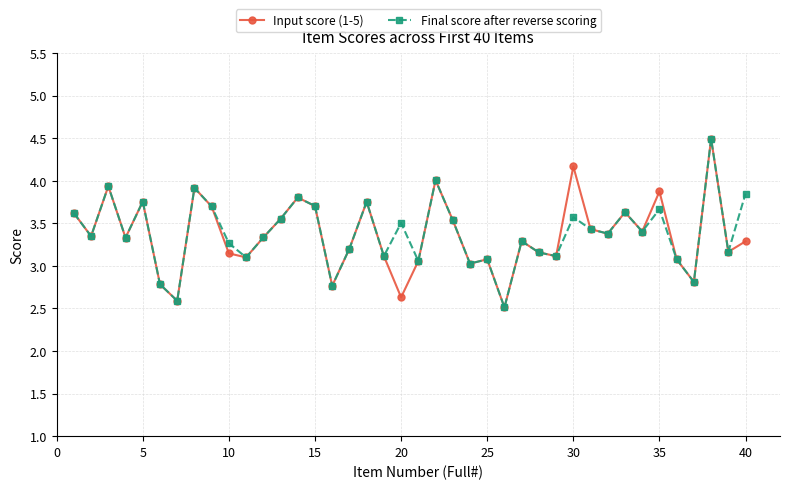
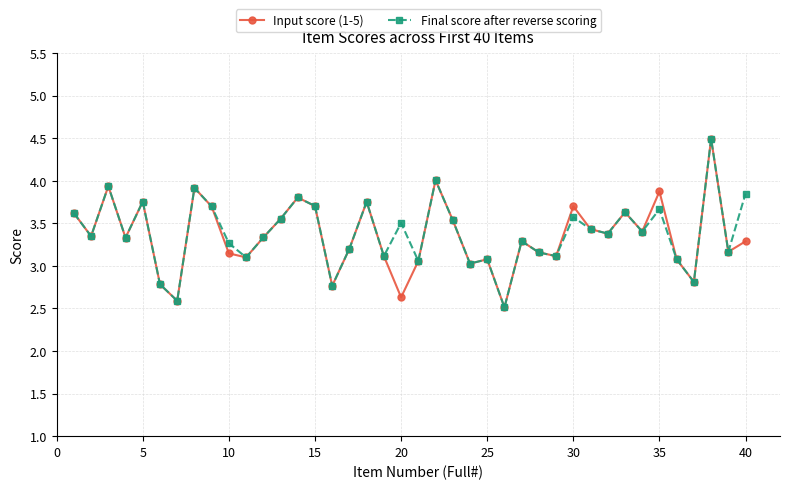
  {
    "Input score (1-5)": {
      "10": 3.1,
      "20": 2.6,
-     "30": 4.2,
+     "30": 3.7,
      "35": 3.9,
      "40": 3.3
    },
    "Final score after reverse scoring": {
      "10": 3.3,
      "20": 3.5,
      "30": 3.6,
      "35": 3.7,
      "40": 3.9
    }
  }
